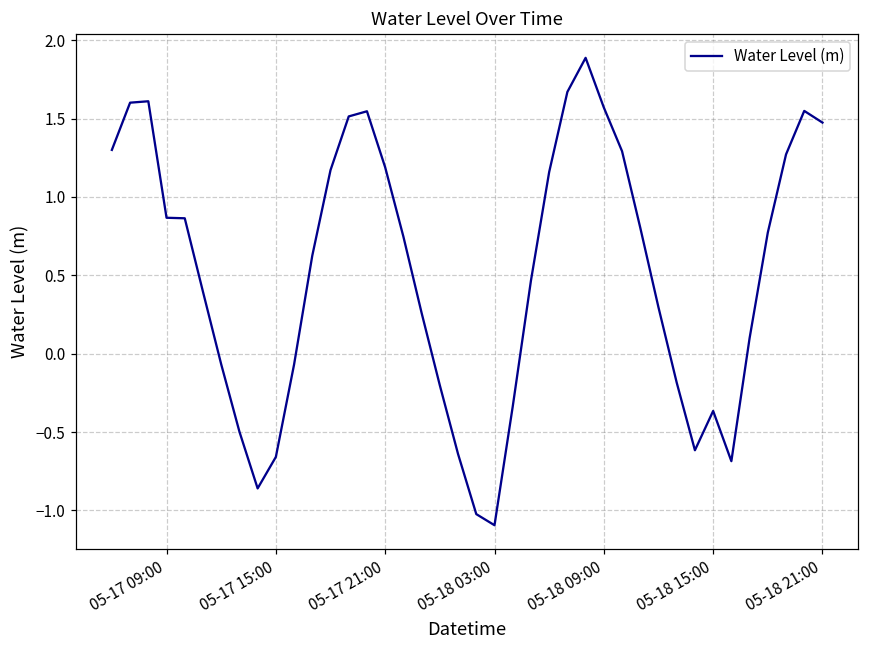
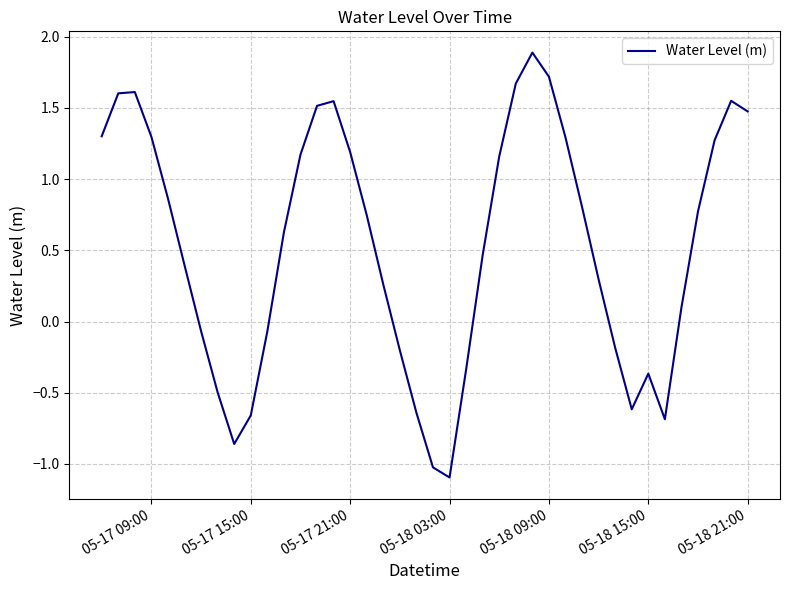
  {
-   "05-17 09:00": 0.87,
+   "05-17 09:00": 1.30,
    "05-17 15:00": -0.66,
    "05-17 21:00": 1.19,
    "05-18 03:00": -1.09,
-   "05-18 09:00": 1.57,
+   "05-18 09:00": 1.72,
    "05-18 15:00": -0.37,
    "05-18 21:00": 1.47
  }
